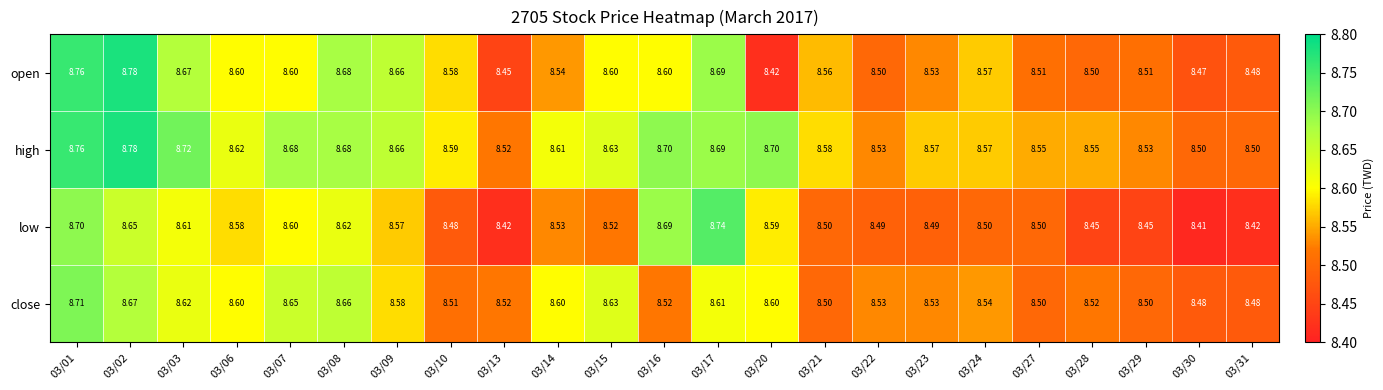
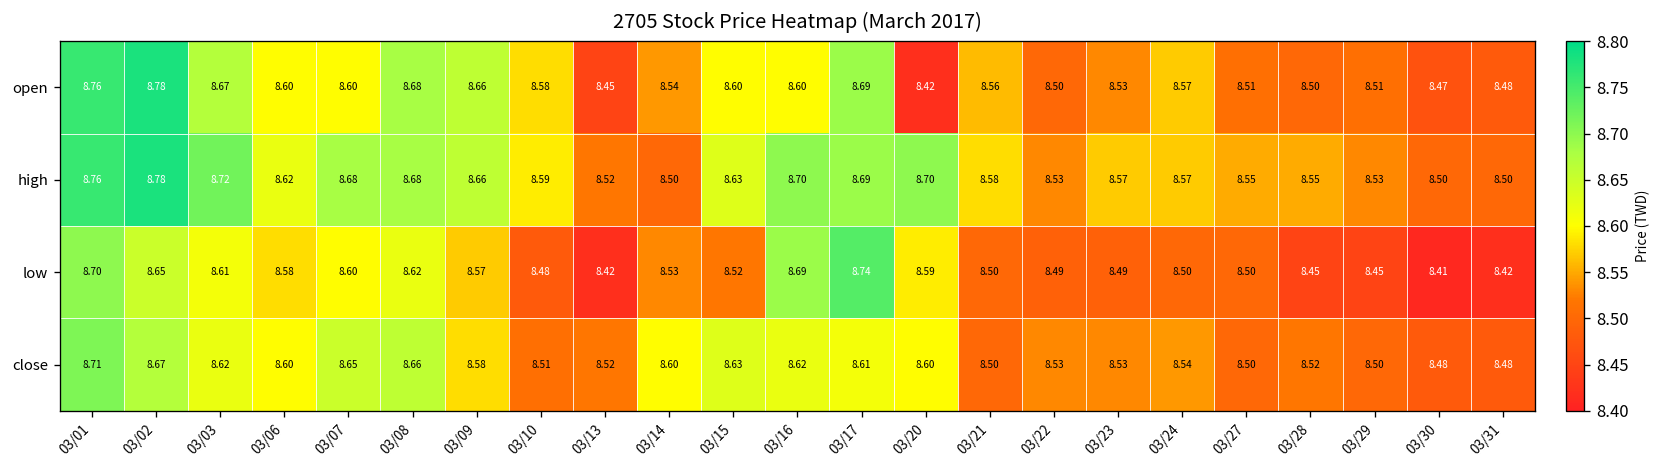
  {
    "open": {
      "03/01": 8.76,
      "03/02": 8.78,
      "03/03": 8.67,
      "03/06": 8.60,
      "03/07": 8.60,
      "03/08": 8.68,
      "03/09": 8.66,
      "03/10": 8.58,
      "03/13": 8.45,
      "03/14": 8.54,
      "03/15": 8.60,
      "03/16": 8.60,
      "03/17": 8.69,
      "03/20": 8.42,
      "03/21": 8.56,
      "03/22": 8.50,
      "03/23": 8.53,
      "03/24": 8.57,
      "03/27": 8.51,
      "03/28": 8.50,
      "03/29": 8.51,
      "03/30": 8.47,
      "03/31": 8.48
    },
    "high": {
      "03/01": 8.76,
      "03/02": 8.78,
      "03/03": 8.72,
      "03/06": 8.62,
      "03/07": 8.68,
      "03/08": 8.68,
      "03/09": 8.66,
      "03/10": 8.59,
      "03/13": 8.52,
-     "03/14": 8.61,
+     "03/14": 8.50,
      "03/15": 8.63,
      "03/16": 8.70,
      "03/17": 8.69,
      "03/20": 8.70,
      "03/21": 8.58,
      "03/22": 8.53,
      "03/23": 8.57,
      "03/24": 8.57,
      "03/27": 8.55,
      "03/28": 8.55,
      "03/29": 8.53,
      "03/30": 8.50,
      "03/31": 8.50
    },
    "low": {
      "03/01": 8.70,
      "03/02": 8.65,
      "03/03": 8.61,
      "03/06": 8.58,
      "03/07": 8.60,
      "03/08": 8.62,
      "03/09": 8.57,
      "03/10": 8.48,
      "03/13": 8.42,
      "03/14": 8.53,
      "03/15": 8.52,
      "03/16": 8.69,
      "03/17": 8.74,
      "03/20": 8.59,
      "03/21": 8.50,
      "03/22": 8.49,
      "03/23": 8.49,
      "03/24": 8.50,
      "03/27": 8.50,
      "03/28": 8.45,
      "03/29": 8.45,
      "03/30": 8.41,
      "03/31": 8.42
    },
    "close": {
      "03/01": 8.71,
      "03/02": 8.67,
      "03/03": 8.62,
      "03/06": 8.60,
      "03/07": 8.65,
      "03/08": 8.66,
      "03/09": 8.58,
      "03/10": 8.51,
      "03/13": 8.52,
      "03/14": 8.60,
      "03/15": 8.63,
-     "03/16": 8.52,
+     "03/16": 8.62,
      "03/17": 8.61,
      "03/20": 8.60,
      "03/21": 8.50,
      "03/22": 8.53,
      "03/23": 8.53,
      "03/24": 8.54,
      "03/27": 8.50,
      "03/28": 8.52,
      "03/29": 8.50,
      "03/30": 8.48,
      "03/31": 8.48
    }
  }
